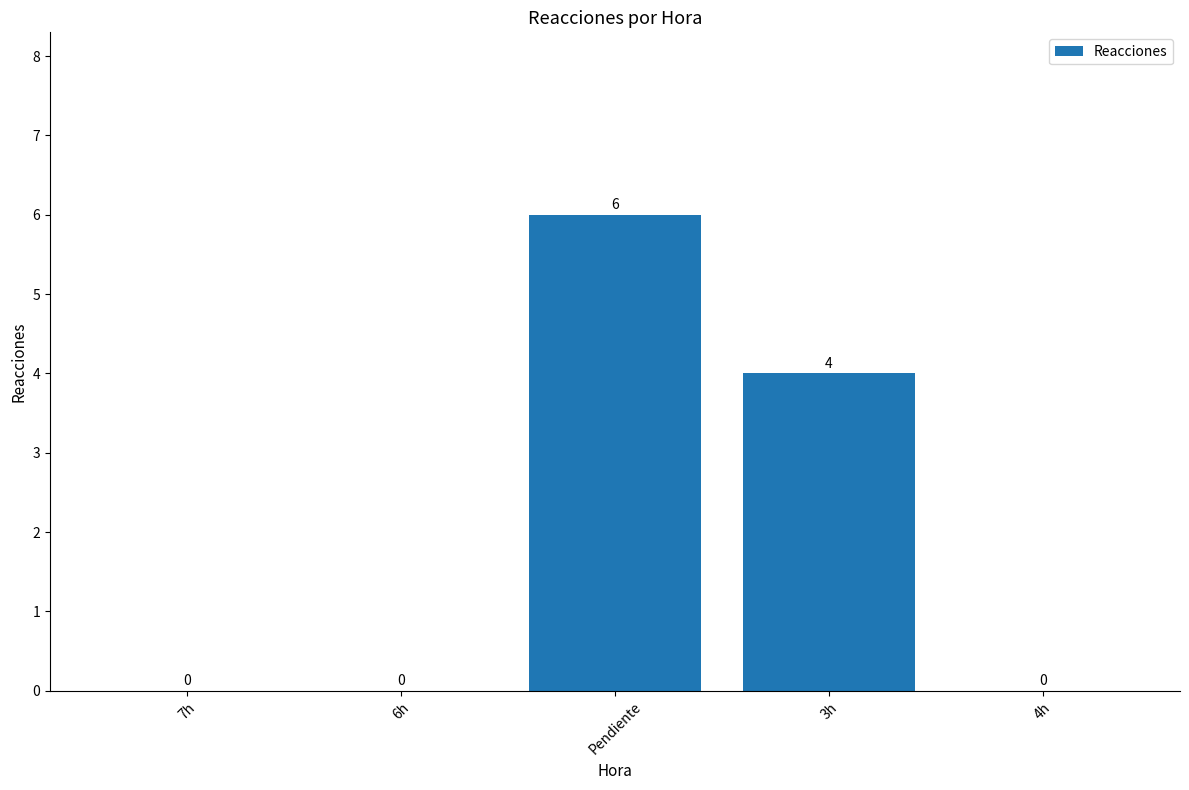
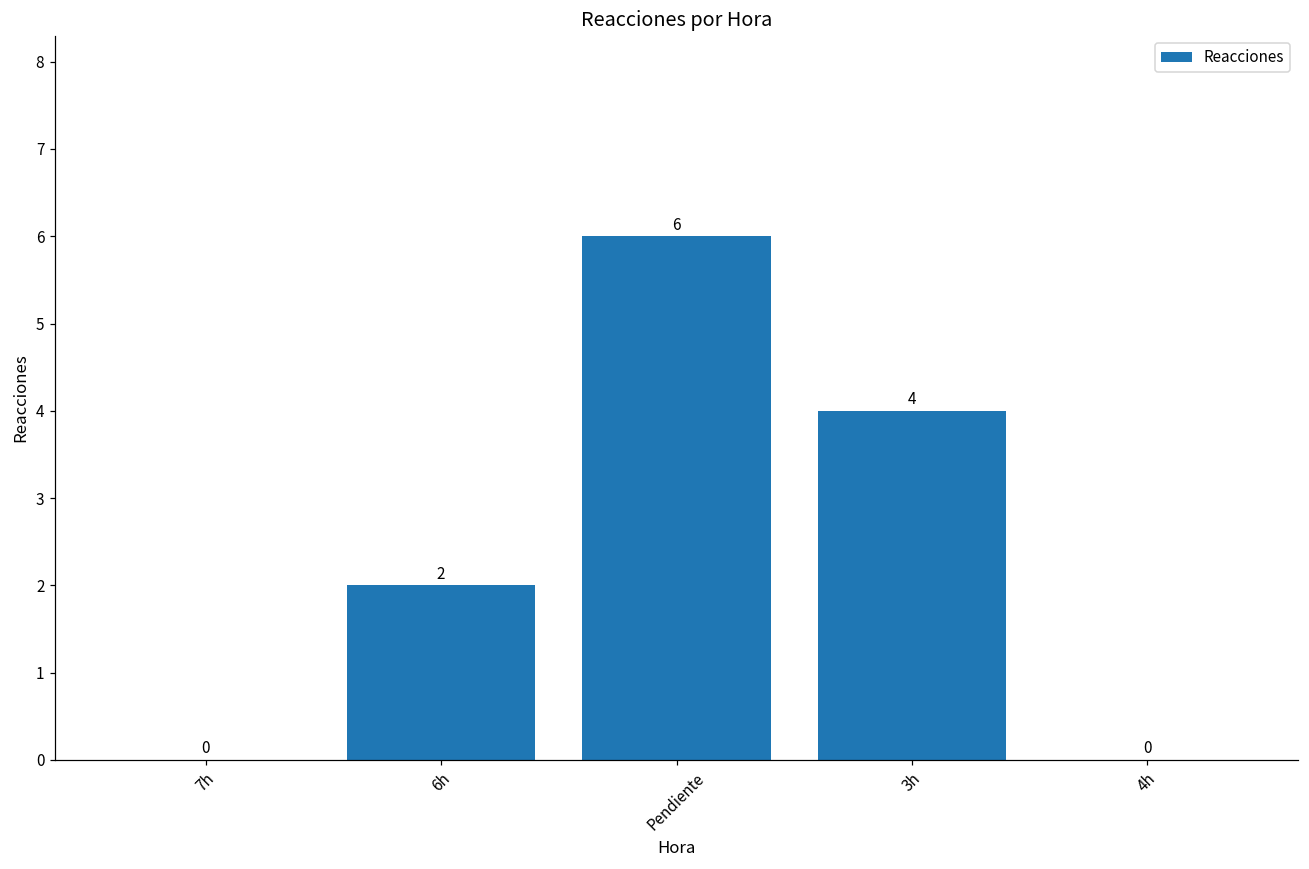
  {
    "7h": 0,
-   "6h": 0,
+   "6h": 2,
    "Pendiente": 6,
    "3h": 4,
    "4h": 0
  }
